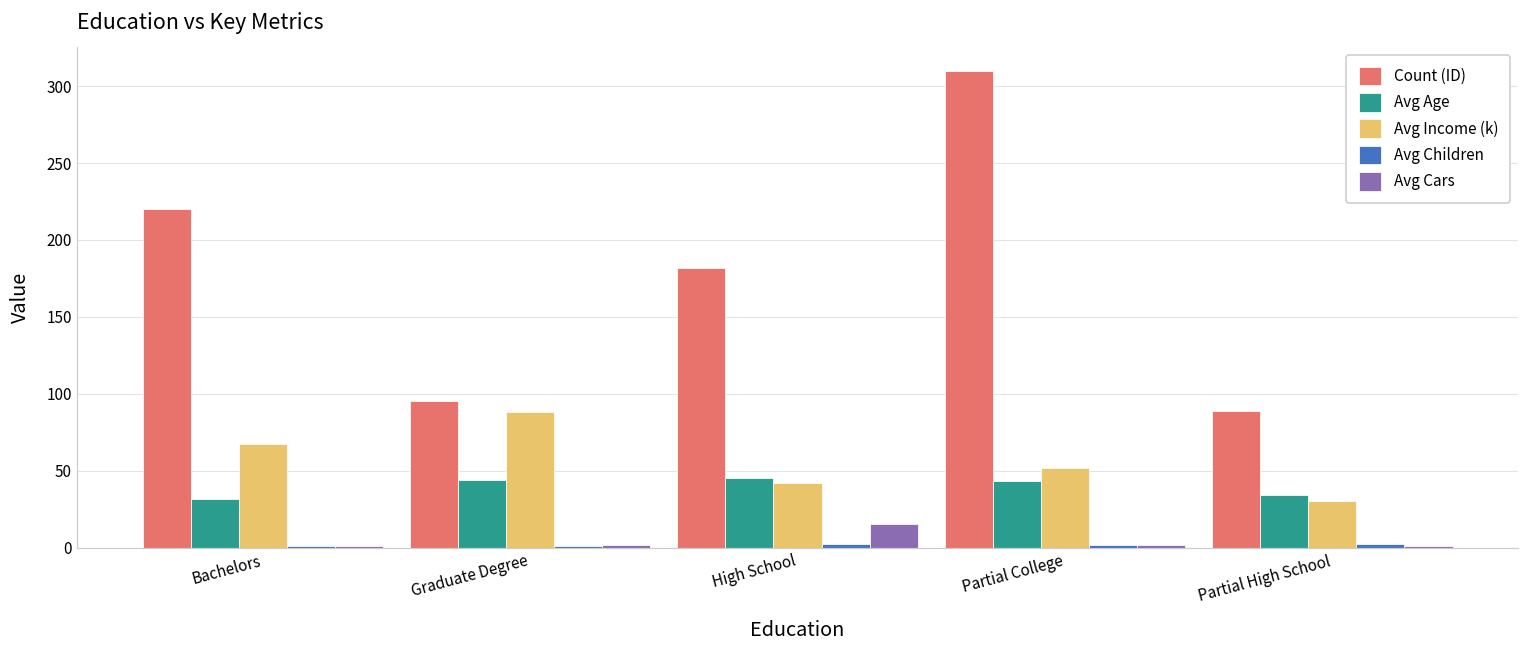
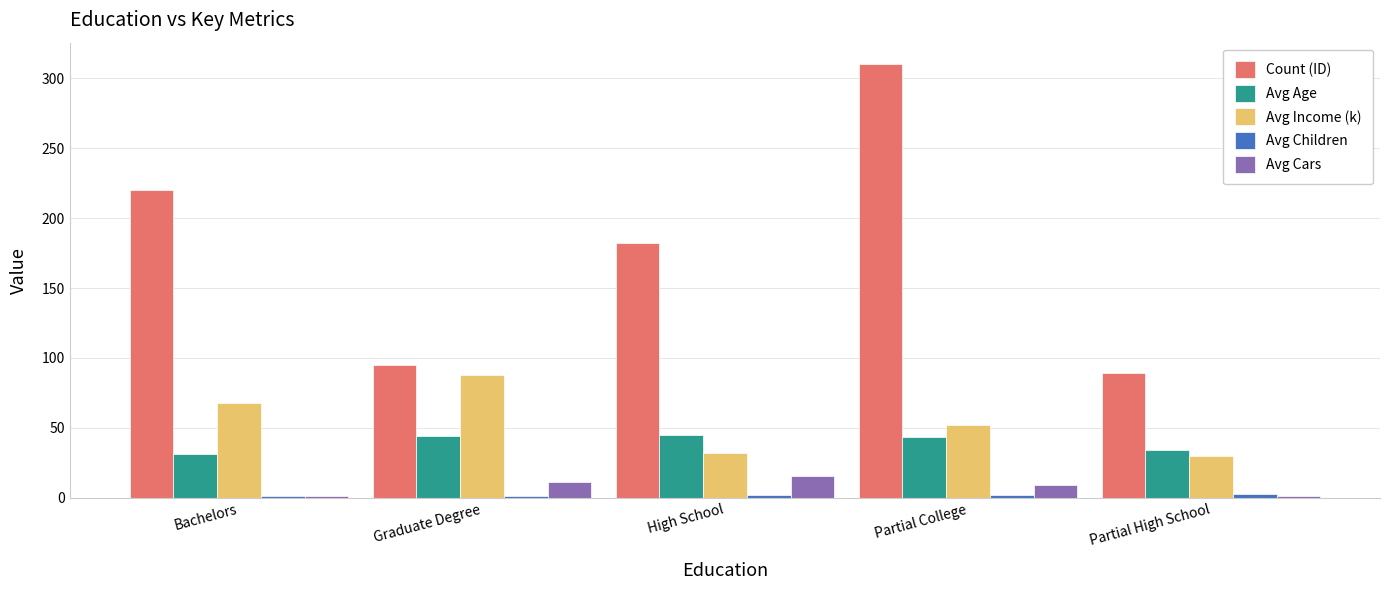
  {
    "Count (ID)": {
      "Bachelors": 220,
      "Graduate Degree": 95,
      "High School": 182,
      "Partial College": 310,
      "Partial High School": 89
    },
    "Avg Age": {
      "Bachelors": 32,
      "Graduate Degree": 44,
      "High School": 45,
      "Partial College": 44,
      "Partial High School": 34
    },
    "Avg Income (k)": {
      "Bachelors": 68,
      "Graduate Degree": 88,
-     "High School": 42,
+     "High School": 32,
      "Partial College": 52,
      "Partial High School": 30
    },
    "Avg Children": {
      "High School": 2,
      "Partial College": 2,
      "Partial High School": 3
    },
    "Avg Cars": {
-     "Graduate Degree": 2,
+     "Graduate Degree": 11,
      "High School": 16,
-     "Partial College": 1
+     "Partial College": 9
    }
  }
